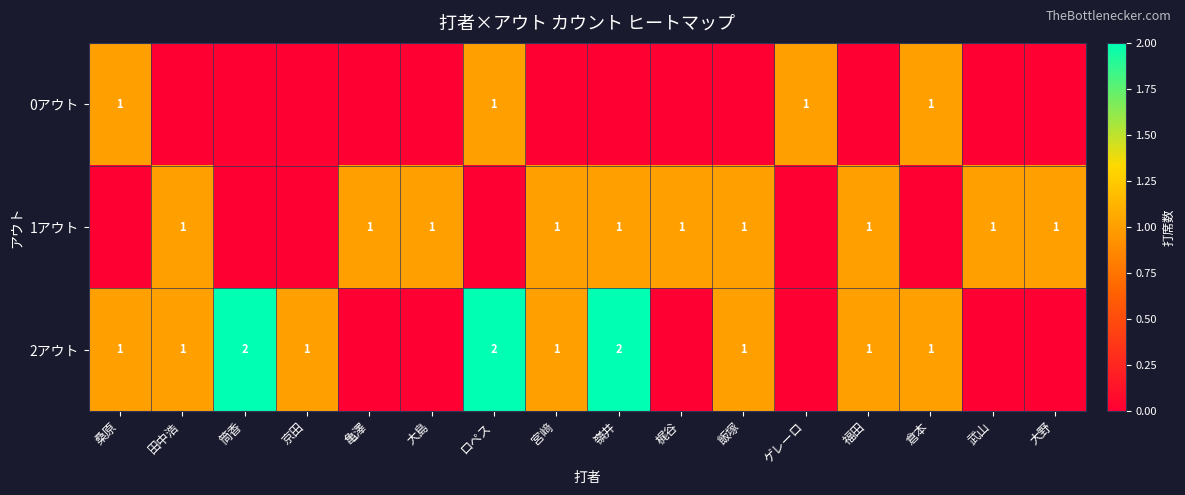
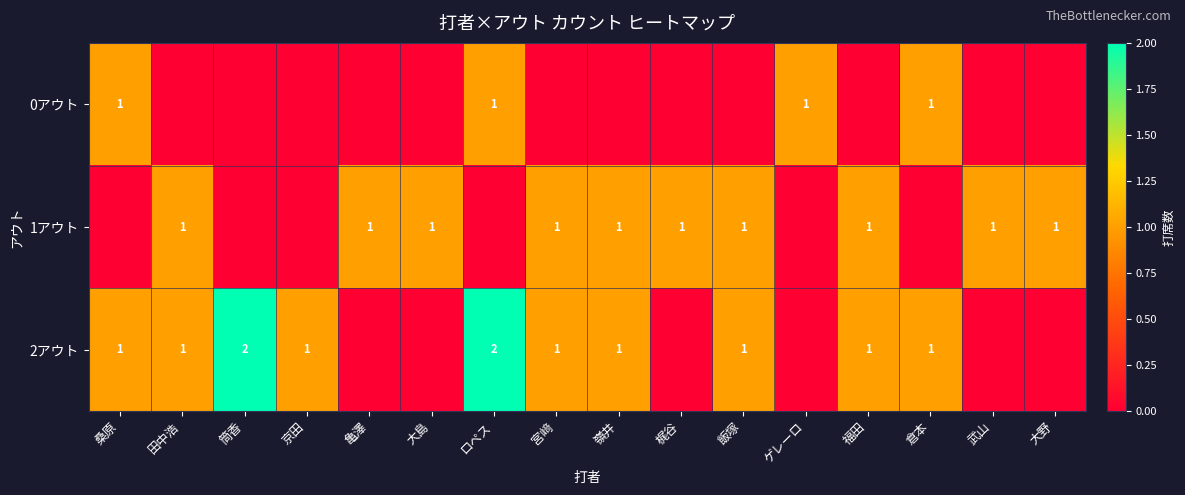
  {
    "0アウト": {
      "桑原": 1,
      "ロペス": 1,
      "ゲレーロ": 1,
      "倉本": 1
    },
    "1アウト": {
      "田中浩": 1,
      "亀澤": 1,
      "大島": 1,
      "宮﨑": 1,
      "嶺井": 1,
      "梶谷": 1,
      "飯塚": 1,
      "福田": 1,
      "武山": 1,
      "大野": 1
    },
    "2アウト": {
      "桑原": 1,
      "田中浩": 1,
      "筒香": 2,
      "京田": 1,
      "ロペス": 2,
      "宮﨑": 1,
-     "嶺井": 2,
+     "嶺井": 1,
      "飯塚": 1,
      "福田": 1,
      "倉本": 1
    }
  }
